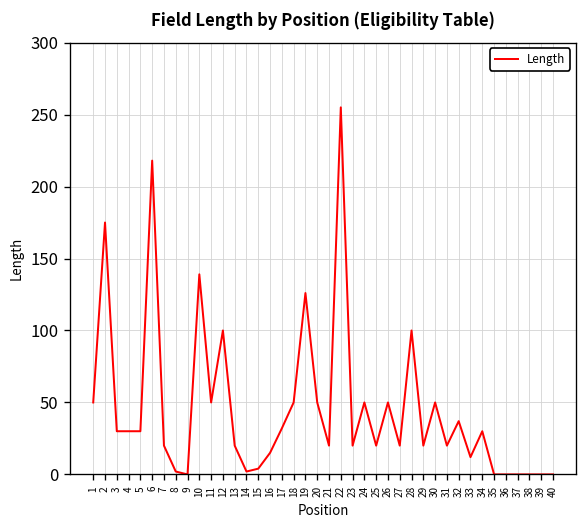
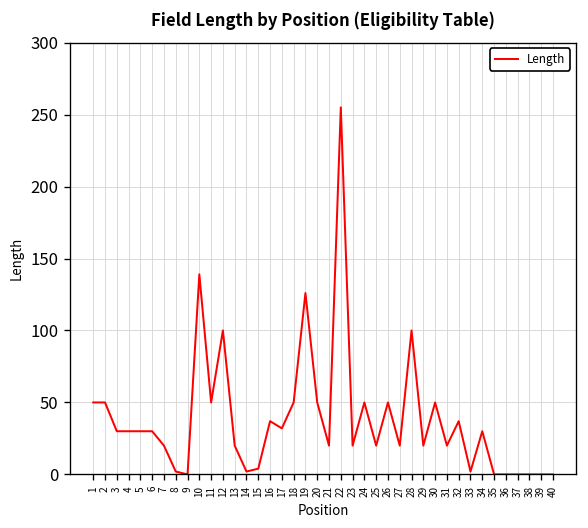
  {
    "1": 50,
-   "2": 175,
+   "2": 50,
    "3": 30,
    "4": 30,
    "5": 30,
-   "6": 218,
+   "6": 30,
    "7": 20,
    "8": 2,
    "9": 0,
    "10": 139,
    "11": 50,
    "12": 100,
    "13": 20,
    "14": 2,
    "15": 4,
-   "16": 15,
+   "16": 37,
    "17": 32,
    "18": 50,
    "19": 126,
    "20": 50,
    "21": 20,
    "22": 255,
    "23": 20,
    "24": 50,
    "25": 20,
    "26": 50,
    "27": 20,
    "28": 100,
    "29": 20,
    "30": 50,
    "31": 20,
    "32": 37,
-   "33": 12,
+   "33": 2,
    "34": 30,
    "35": 0,
    "36": 0,
    "37": 0,
    "38": 0,
    "39": 0,
    "40": 0
  }
